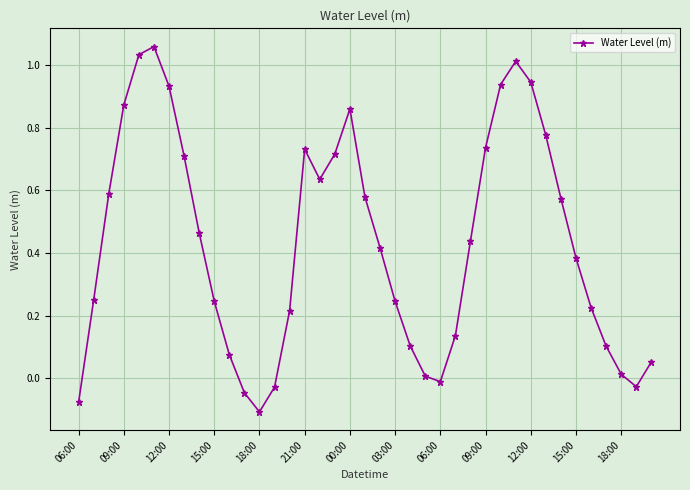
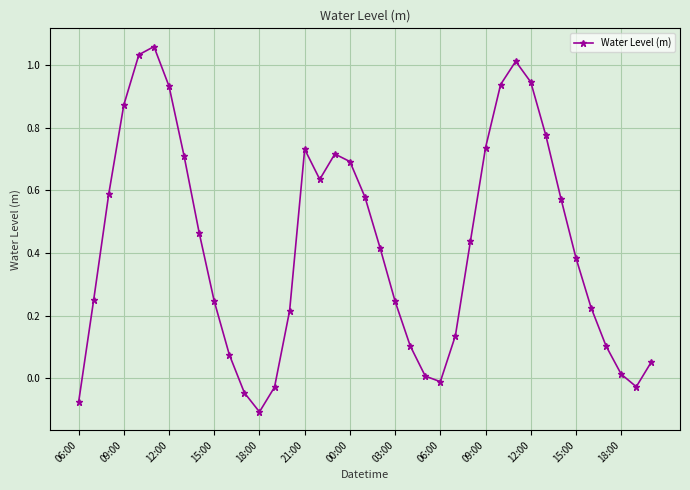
  {
    "21:00": 0.73,
-   "00:00": 0.86,
+   "00:00": 0.69,
    "03:00": 0.25
  }
